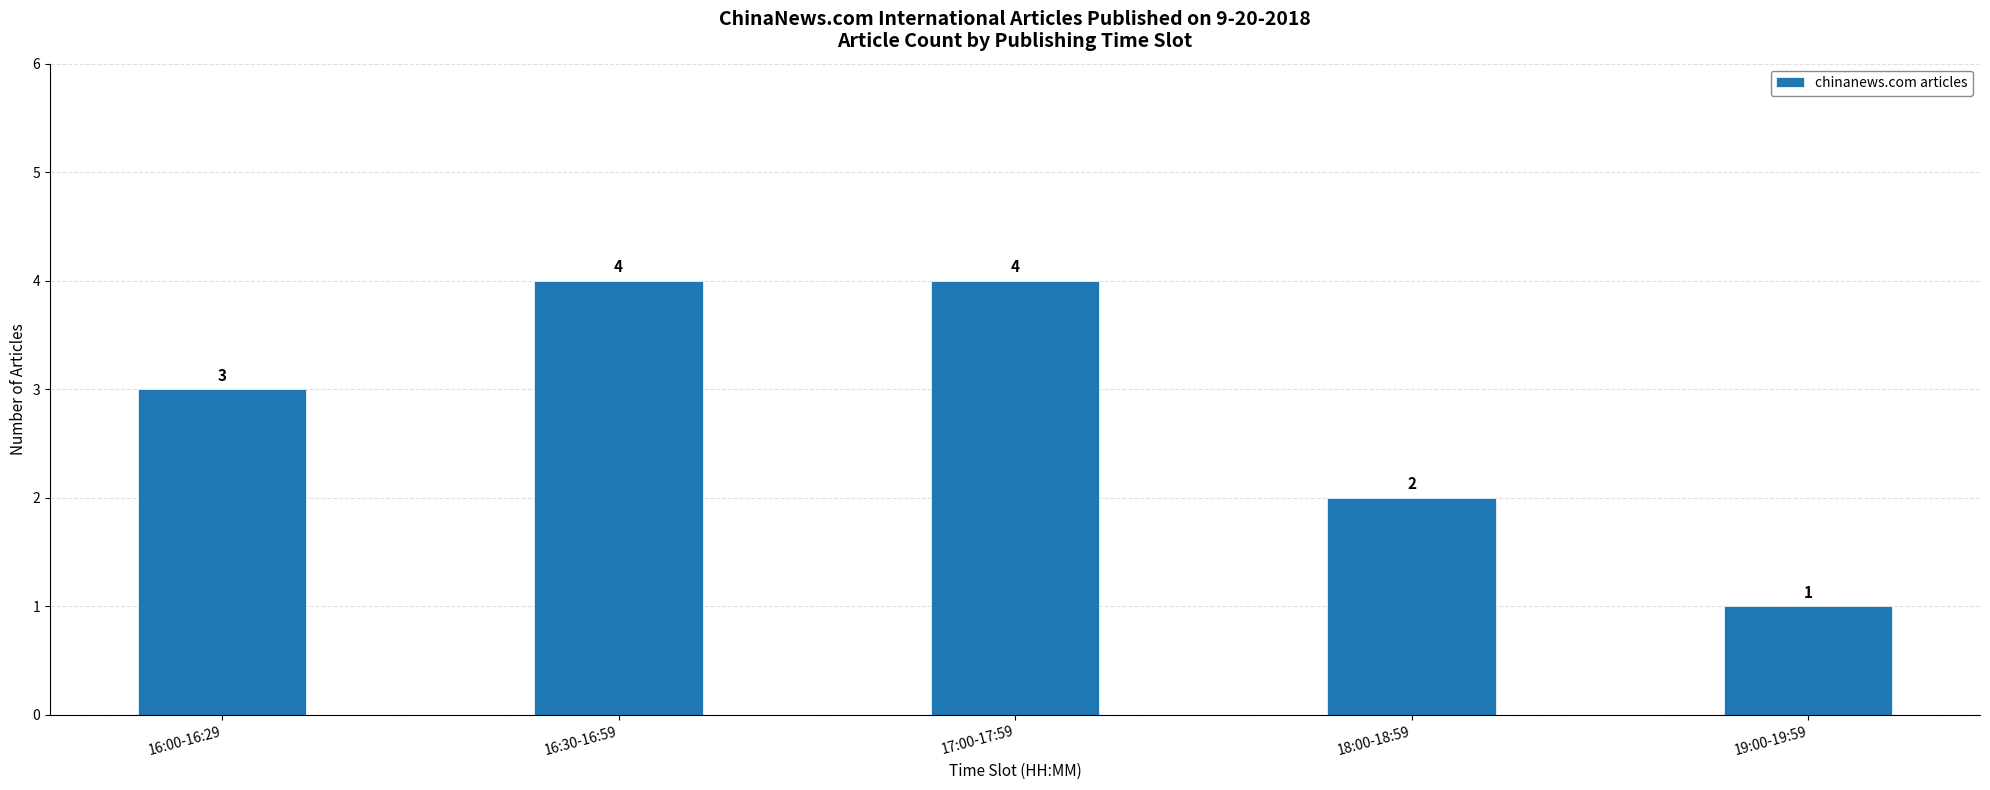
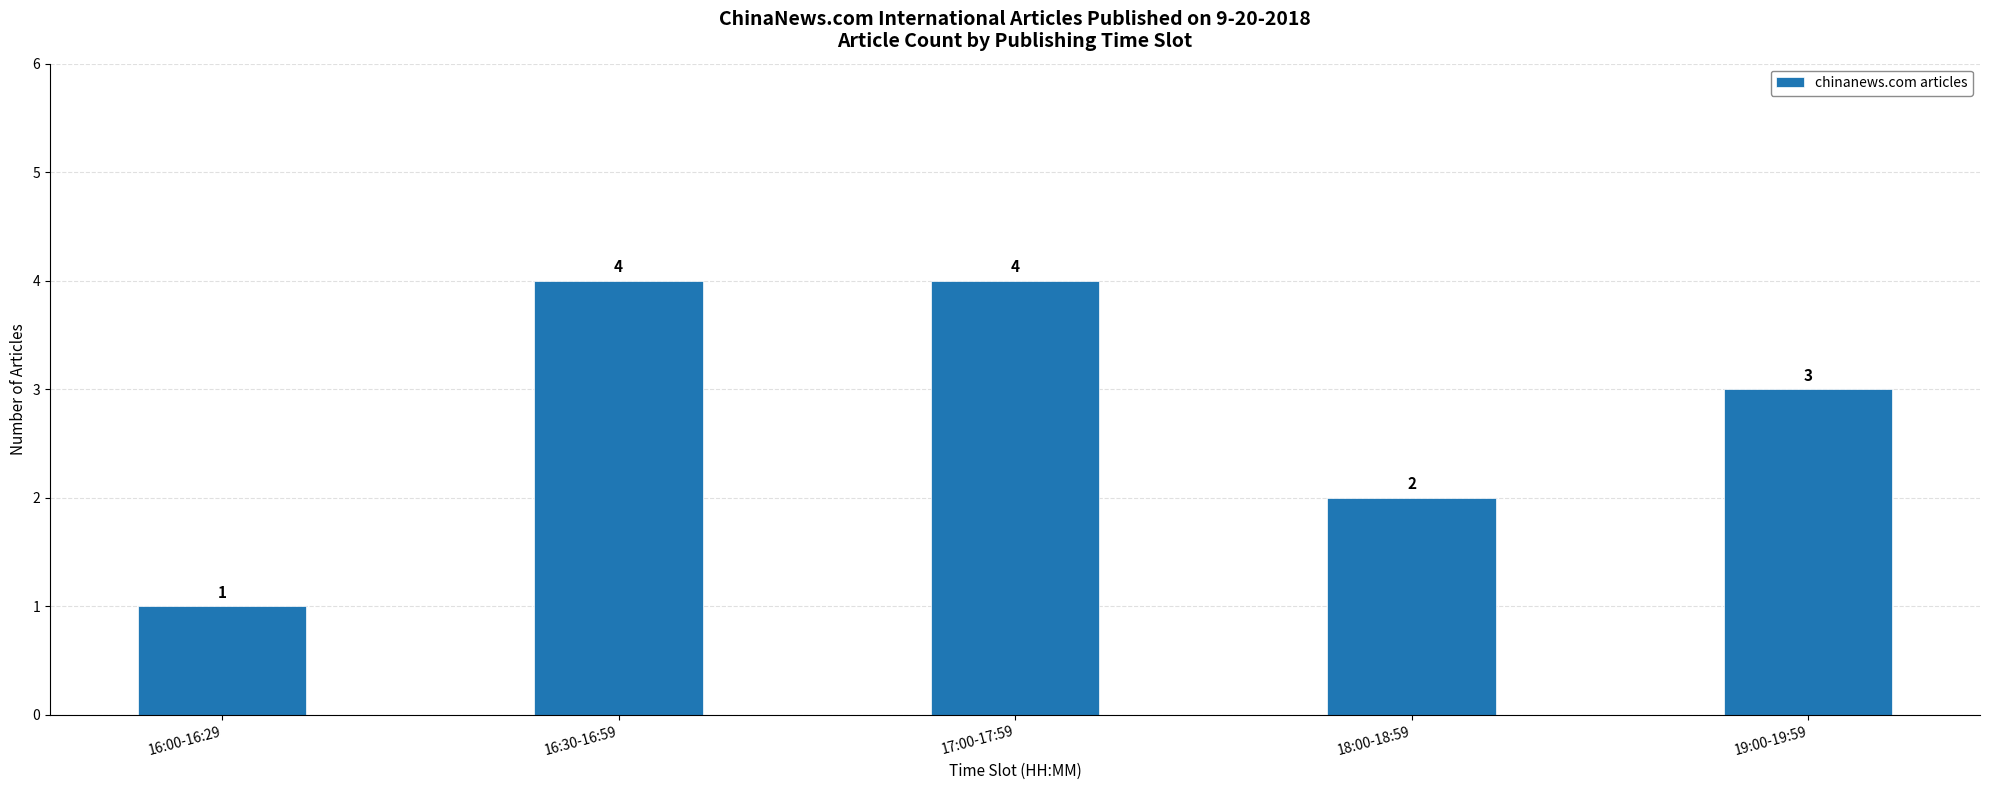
  {
-   "16:00-16:29": 3,
+   "16:00-16:29": 1,
    "16:30-16:59": 4,
    "17:00-17:59": 4,
    "18:00-18:59": 2,
-   "19:00-19:59": 1
+   "19:00-19:59": 3
  }
